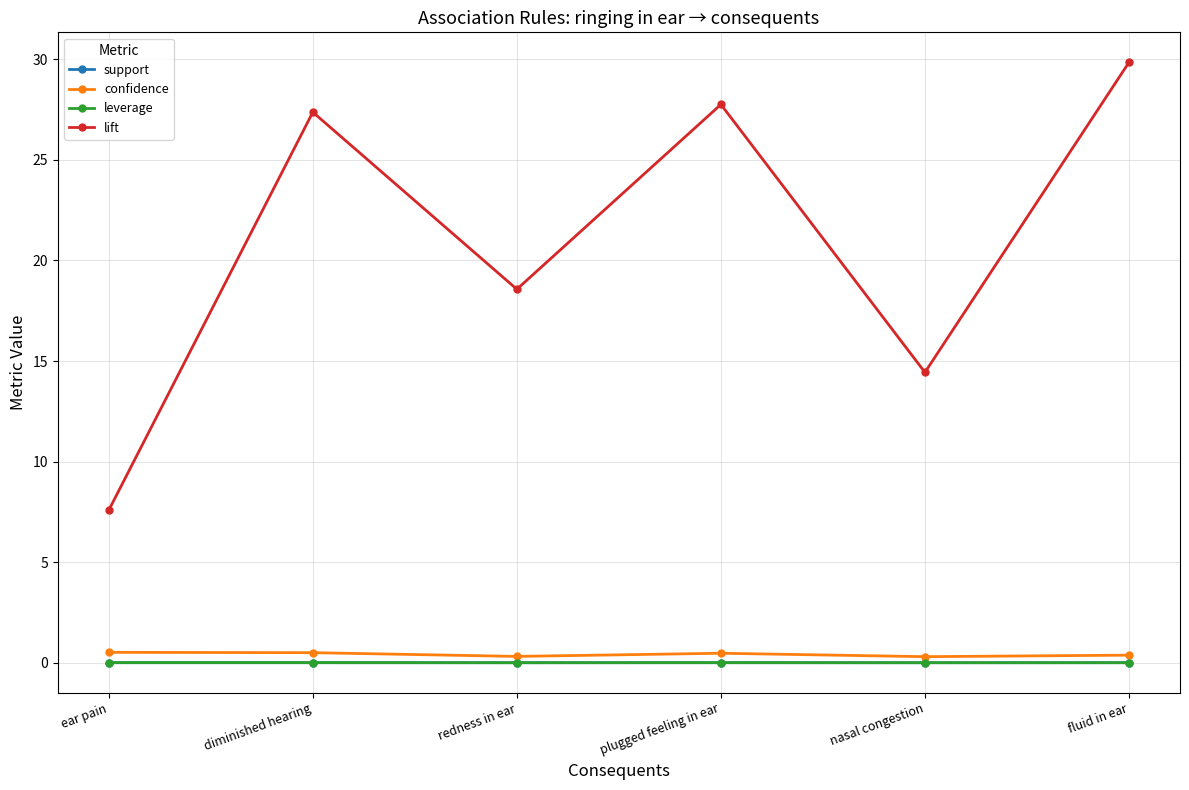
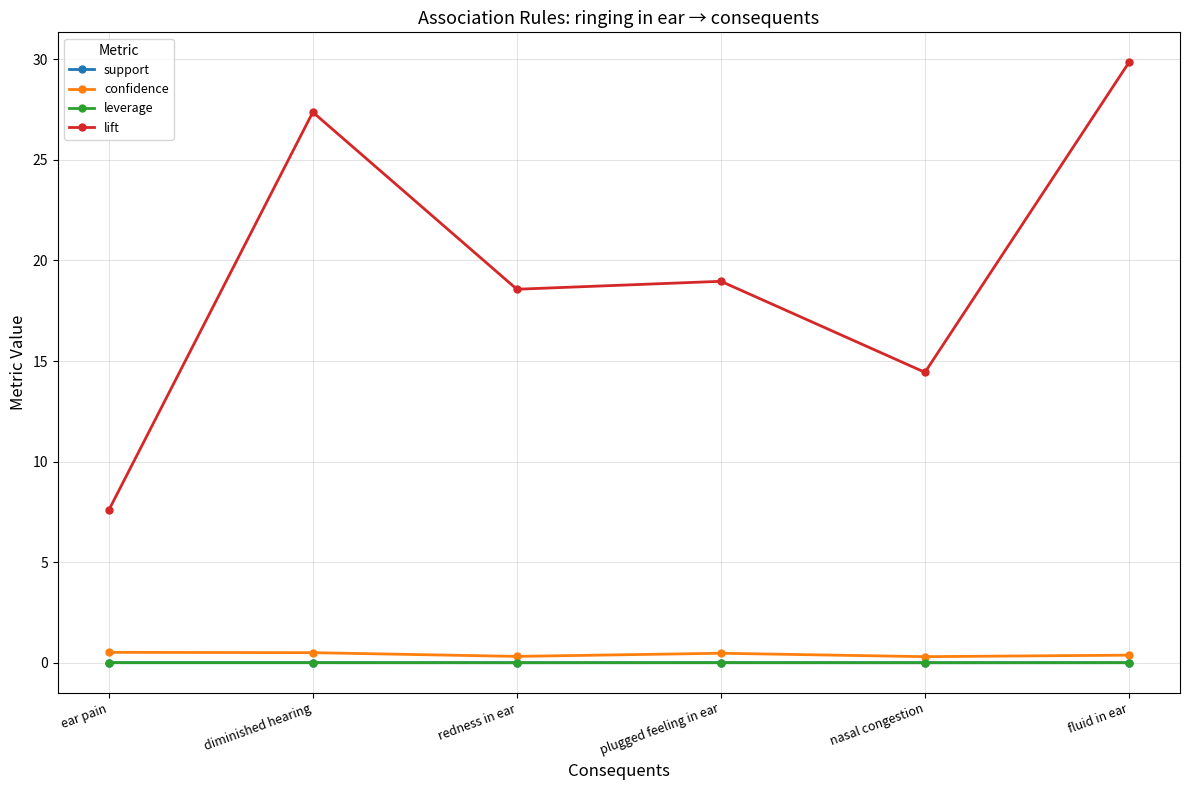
  {
    "leverage": {
      "ear pain": 0.0,
      "diminished hearing": 0.0,
      "redness in ear": 0.0,
      "plugged feeling in ear": 0.0,
      "nasal congestion": 0.0,
      "fluid in ear": 0.0
    },
    "confidence": {
      "ear pain": 0.5,
      "diminished hearing": 0.5,
      "redness in ear": 0.3,
      "plugged feeling in ear": 0.5,
      "nasal congestion": 0.3,
      "fluid in ear": 0.4
    },
    "lift": {
      "ear pain": 7.6,
      "diminished hearing": 27.4,
      "redness in ear": 18.6,
-     "plugged feeling in ear": 27.8,
+     "plugged feeling in ear": 19.0,
      "nasal congestion": 14.4,
      "fluid in ear": 29.8
    }
  }
